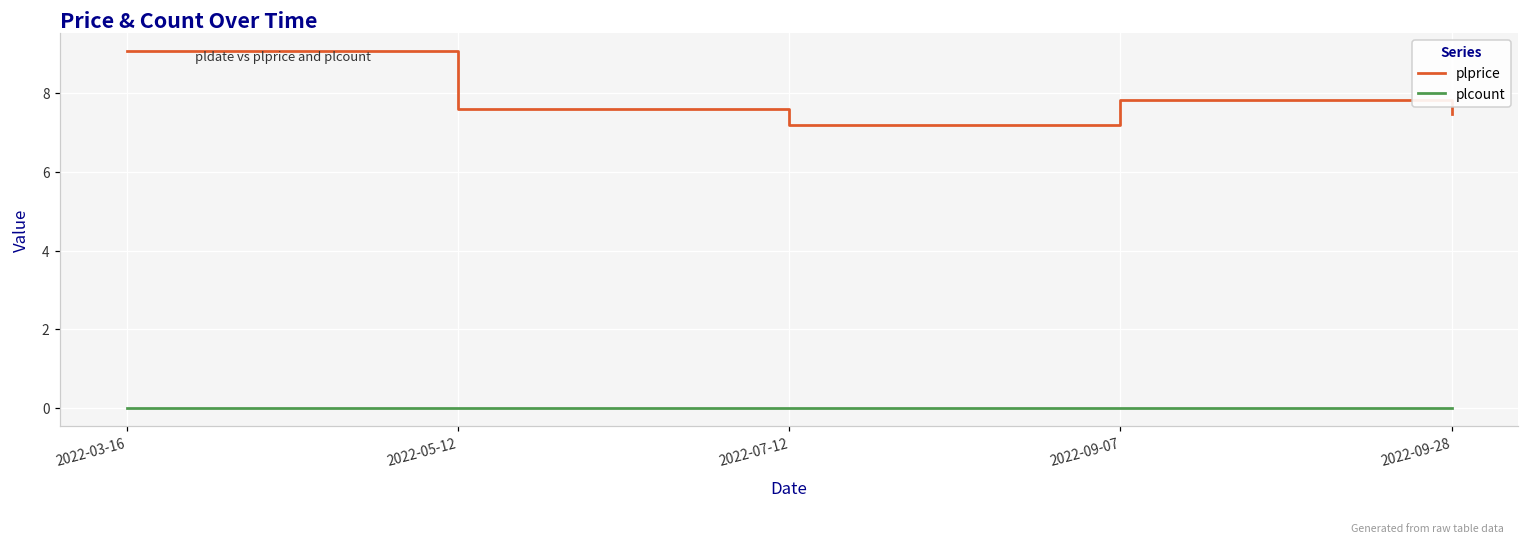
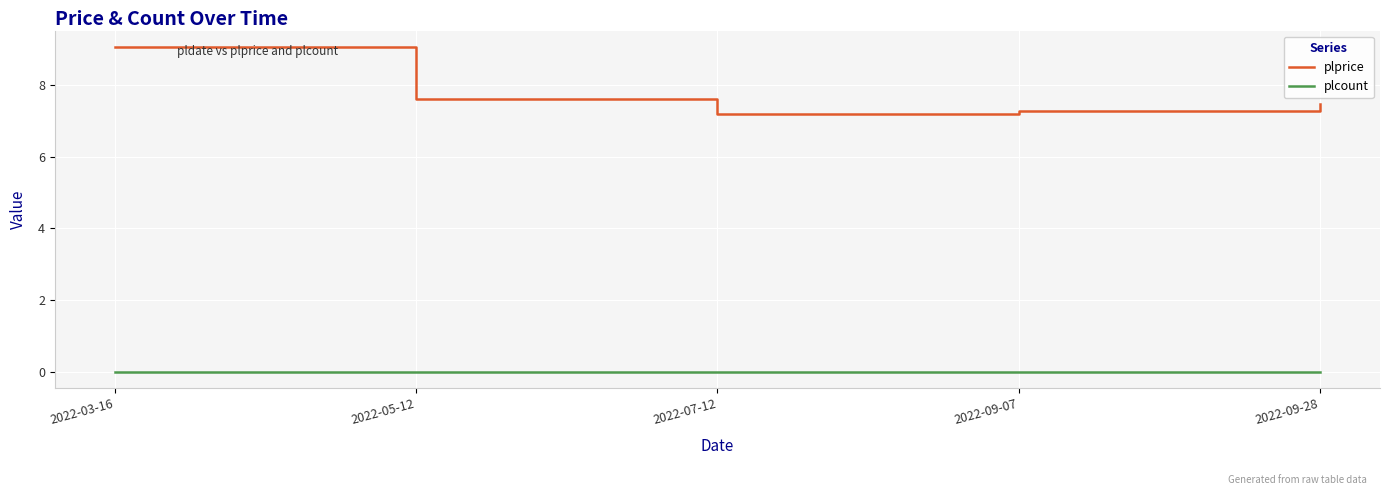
  {
    "plprice": {
      "2022-03-16": 9.1,
      "2022-05-12": 7.6,
      "2022-07-12": 7.2,
-     "2022-09-07": 7.8,
+     "2022-09-07": 7.3,
      "2022-09-28": 7.5
    },
    "plcount": {
      "2022-03-16": 0.0,
      "2022-05-12": 0.0,
      "2022-07-12": 0.0,
      "2022-09-07": 0.0,
      "2022-09-28": 0.0
    }
  }
